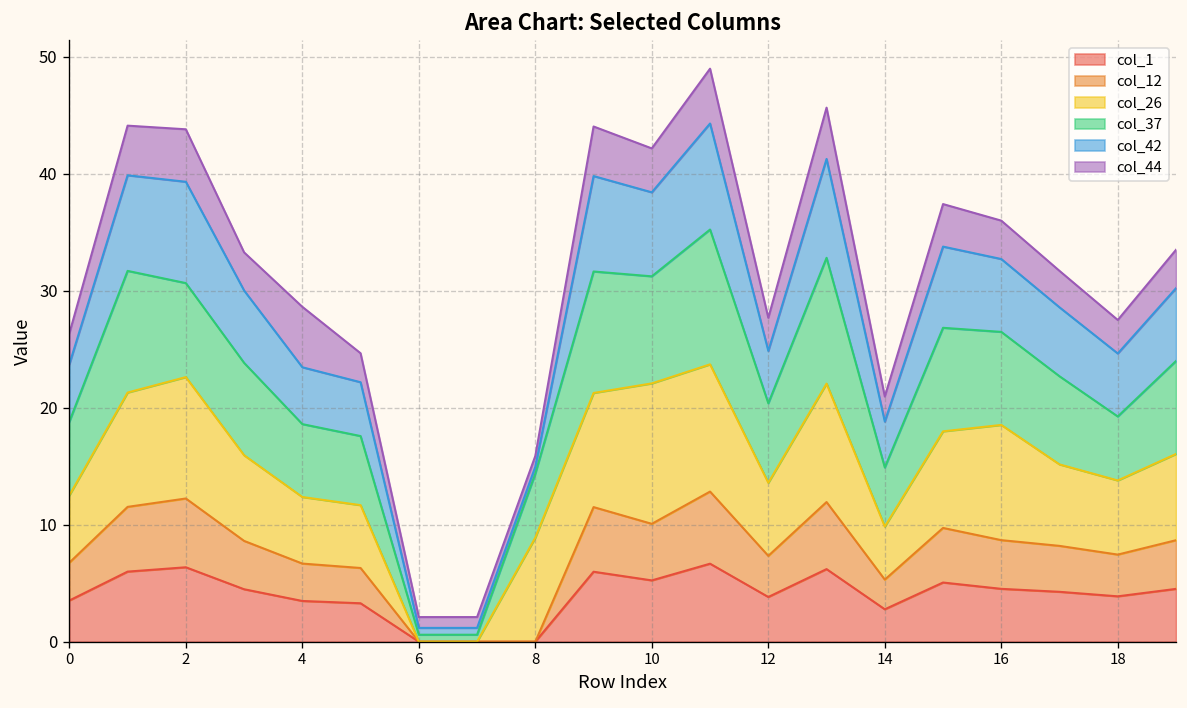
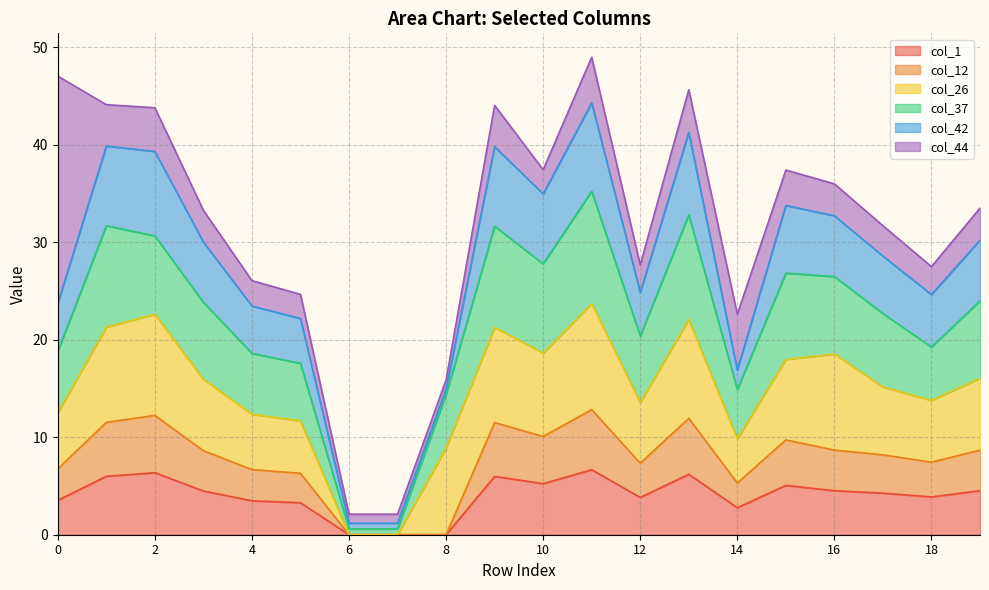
  {
    "col_26": {
      "0": 6,
      "2": 10,
      "4": 6,
      "8": 9,
-     "10": 12,
+     "10": 9,
      "12": 6,
      "14": 5,
      "16": 10,
      "18": 6
    },
    "col_37": {
      "0": 6,
      "2": 8,
      "4": 6,
      "6": 1,
      "8": 5,
      "10": 9,
      "12": 7,
      "14": 5,
      "16": 8,
      "18": 5
    },
    "col_42": {
      "0": 5,
      "2": 9,
      "4": 5,
      "6": 1,
      "8": 1,
      "10": 7,
      "12": 4,
-     "14": 4,
+     "14": 2,
      "16": 6,
      "18": 5
    },
    "col_44": {
-     "0": 3,
+     "0": 23,
      "2": 4,
-     "4": 5,
+     "4": 3,
      "6": 1,
      "8": 1,
-     "10": 4,
+     "10": 2,
      "12": 3,
-     "14": 2,
+     "14": 6,
      "16": 3,
      "18": 3
    }
  }
